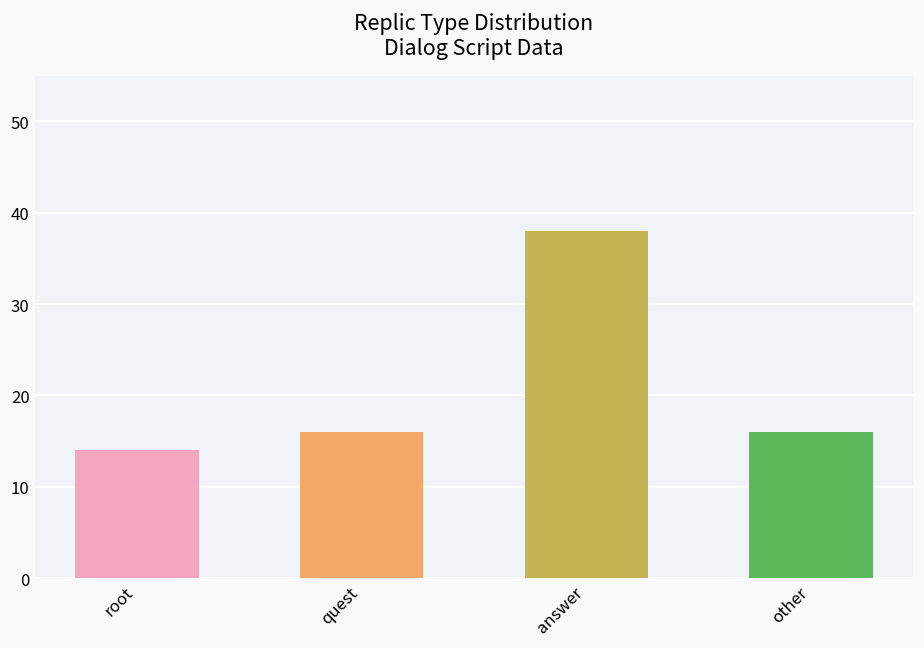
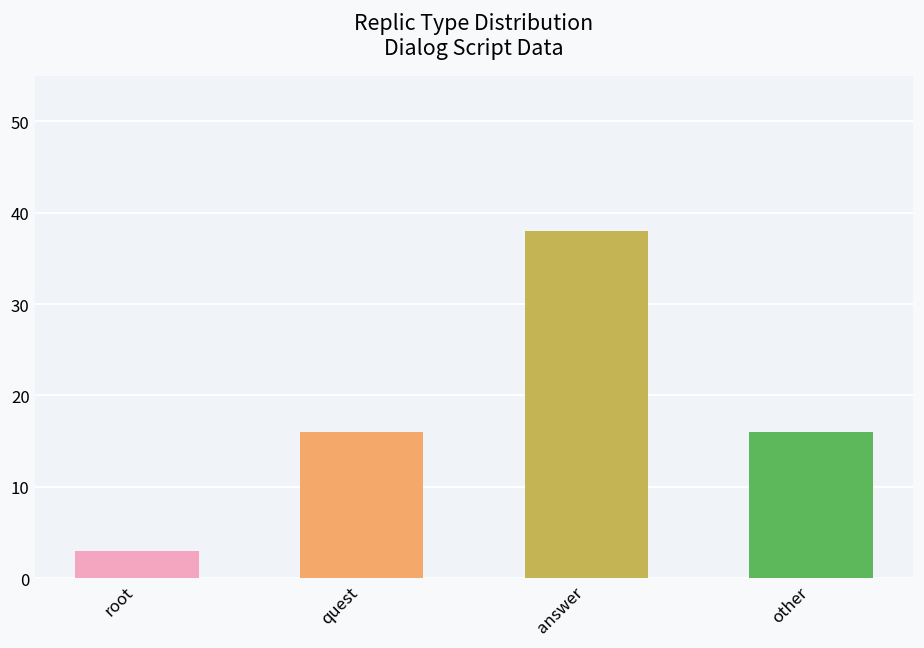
  {
-   "root": 14,
+   "root": 3,
    "quest": 16,
    "answer": 38,
    "other": 16
  }
